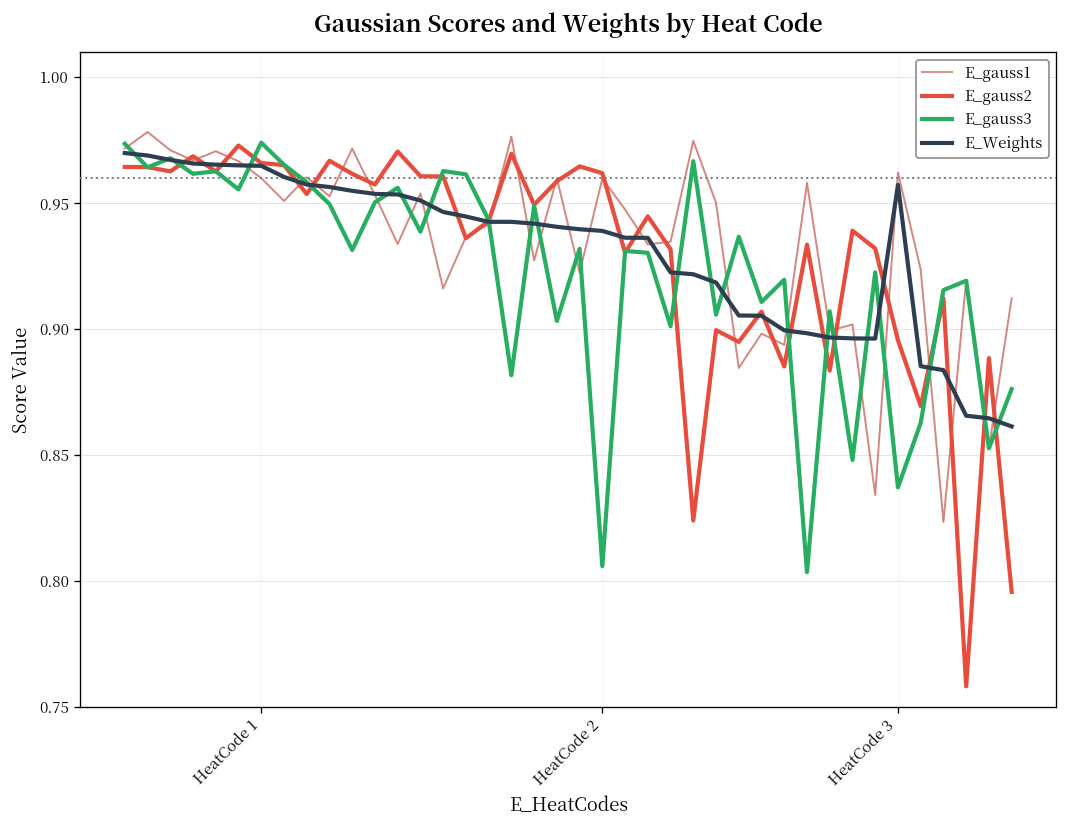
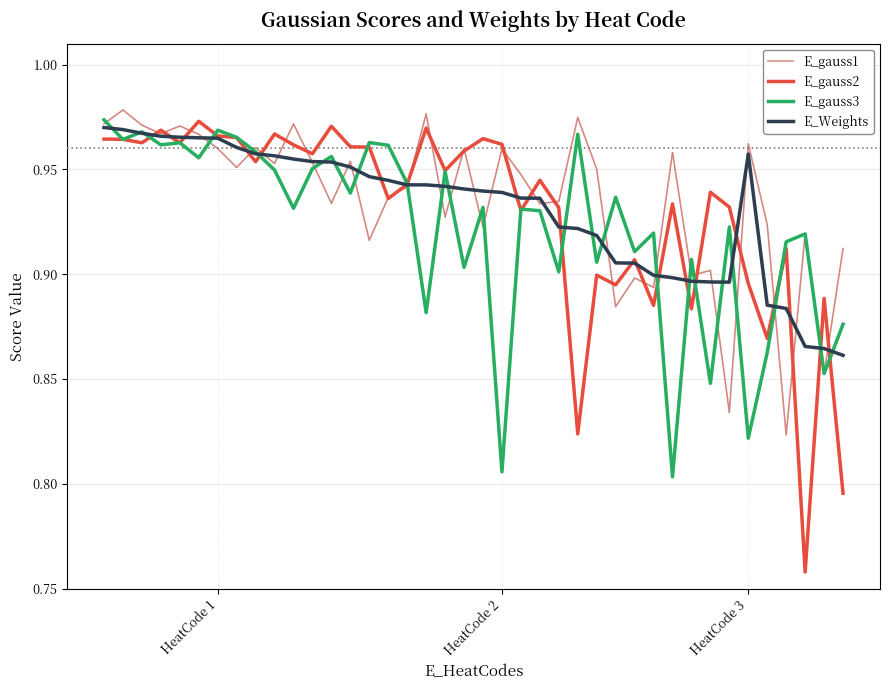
  {
    "E_gauss3": {
-     "HeatCode 1": 0.974,
+     "HeatCode 1": 0.969,
      "HeatCode 2": 0.806,
-     "HeatCode 3": 0.837
+     "HeatCode 3": 0.822
    },
    "E_Weights": {
      "HeatCode 2": 0.939,
      "HeatCode 3": 0.957
    }
  }
